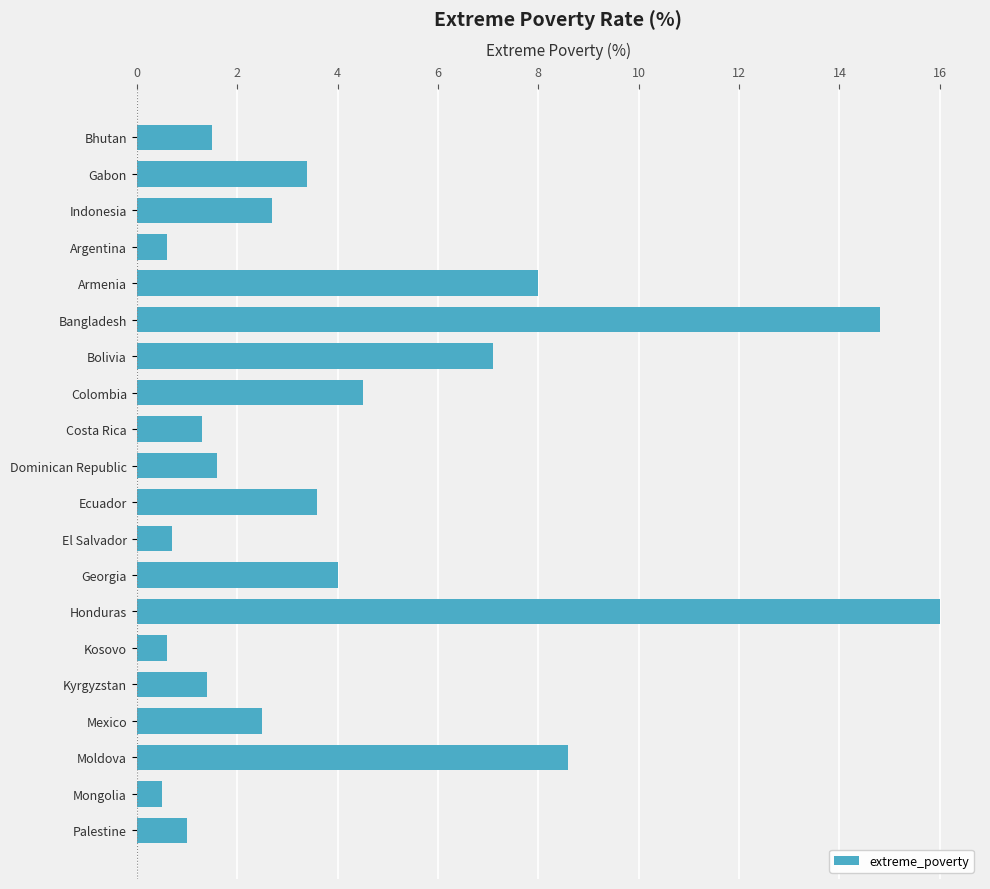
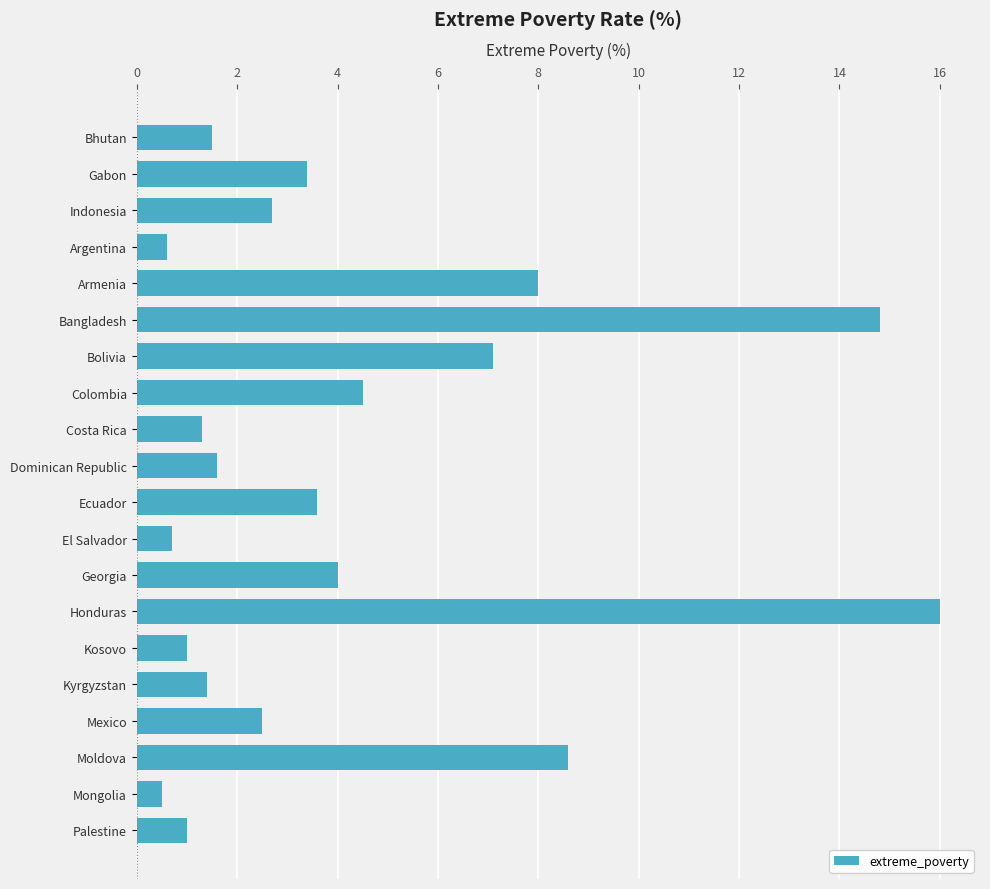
  {
    "Bhutan": 1.5,
    "Gabon": 3.4,
    "Indonesia": 2.7,
    "Argentina": 0.6,
    "Armenia": 8.0,
    "Bangladesh": 14.8,
    "Bolivia": 7.1,
    "Colombia": 4.5,
    "Costa Rica": 1.3,
    "Dominican Republic": 1.6,
    "Ecuador": 3.6,
    "El Salvador": 0.7,
    "Georgia": 4.0,
    "Honduras": 16.0,
-   "Kosovo": 0.6,
+   "Kosovo": 1.0,
    "Kyrgyzstan": 1.4,
    "Mexico": 2.5,
    "Moldova": 8.6,
    "Mongolia": 0.5,
    "Palestine": 1.0
  }
